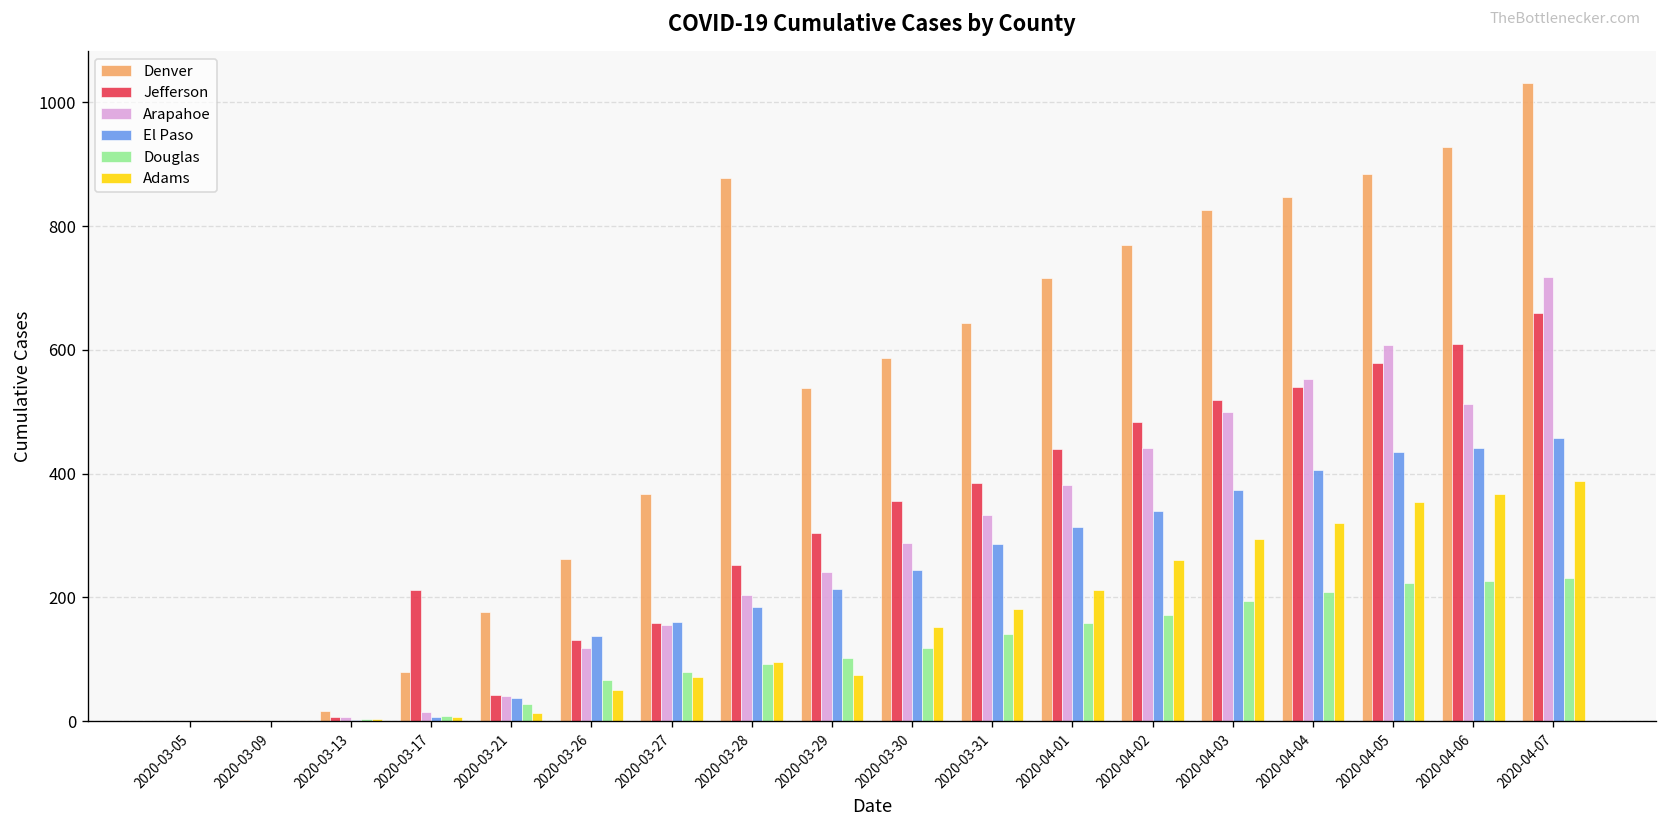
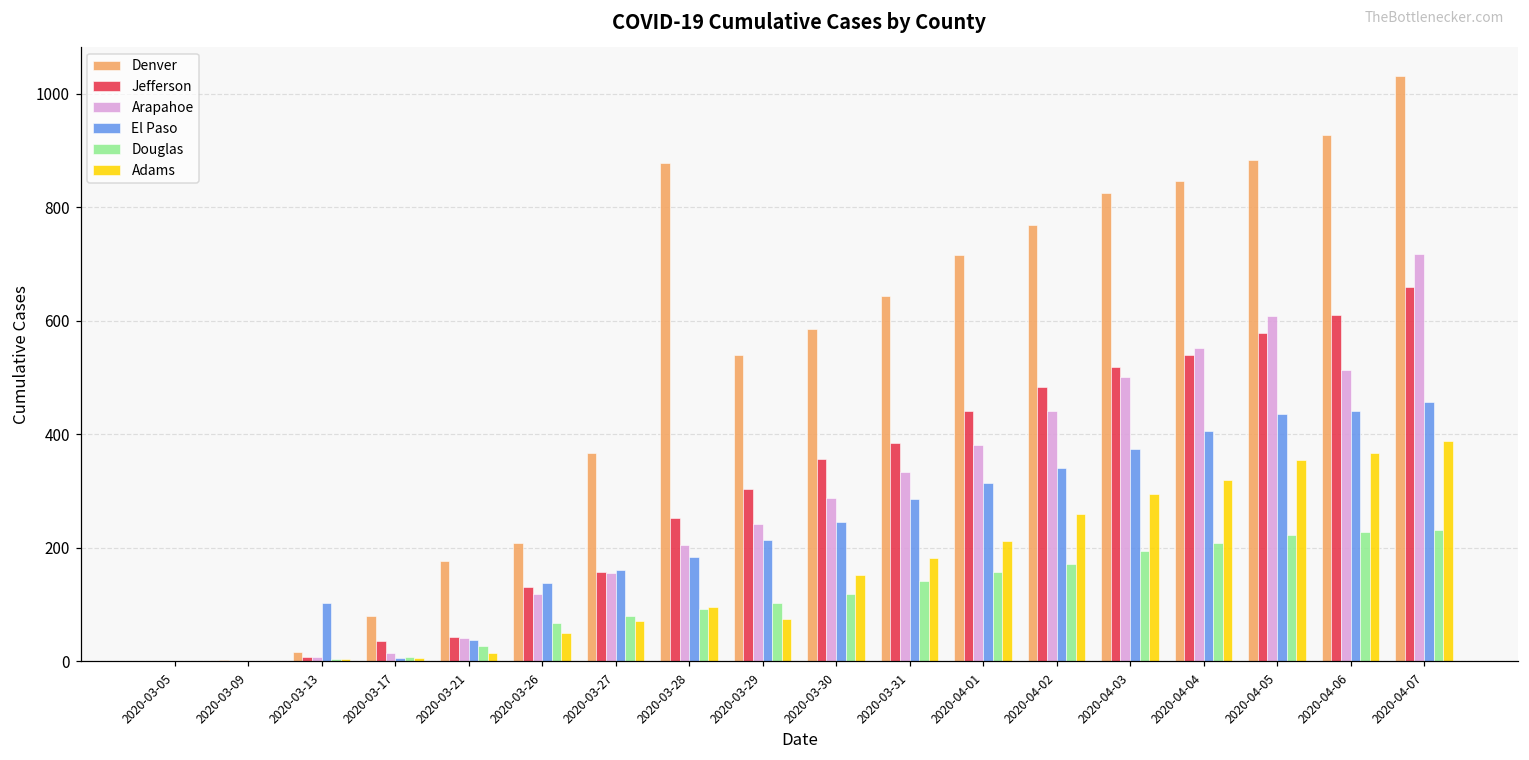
  {
    "Denver": {
      "2020-03-05": 0,
      "2020-03-13": 20,
      "2020-03-17": 80,
      "2020-03-21": 180,
-     "2020-03-26": 260,
+     "2020-03-26": 210,
      "2020-03-27": 370,
      "2020-03-28": 880,
      "2020-03-29": 540,
      "2020-03-30": 590,
      "2020-03-31": 640,
      "2020-04-01": 720,
      "2020-04-02": 770,
      "2020-04-03": 830,
      "2020-04-04": 850,
      "2020-04-05": 880,
      "2020-04-06": 930,
      "2020-04-07": 1030
    },
    "Jefferson": {
      "2020-03-05": 0,
      "2020-03-09": 0,
      "2020-03-13": 10,
-     "2020-03-17": 210,
+     "2020-03-17": 40,
      "2020-03-21": 40,
      "2020-03-26": 130,
      "2020-03-27": 160,
      "2020-03-28": 250,
      "2020-03-29": 300,
      "2020-03-30": 360,
      "2020-03-31": 390,
      "2020-04-01": 440,
      "2020-04-02": 480,
      "2020-04-03": 520,
      "2020-04-04": 540,
      "2020-04-05": 580,
      "2020-04-06": 610,
      "2020-04-07": 660
    },
    "Arapahoe": {
      "2020-03-05": 0,
      "2020-03-09": 0,
      "2020-03-13": 10,
      "2020-03-17": 20,
      "2020-03-21": 40,
      "2020-03-26": 120,
      "2020-03-27": 160,
      "2020-03-28": 200,
      "2020-03-29": 240,
      "2020-03-30": 290,
      "2020-03-31": 330,
      "2020-04-01": 380,
      "2020-04-02": 440,
      "2020-04-03": 500,
      "2020-04-04": 550,
      "2020-04-05": 610,
      "2020-04-06": 510,
      "2020-04-07": 720
    },
    "El Paso": {
      "2020-03-05": 0,
      "2020-03-09": 0,
-     "2020-03-13": 0,
+     "2020-03-13": 100,
      "2020-03-17": 10,
      "2020-03-21": 40,
      "2020-03-26": 140,
      "2020-03-27": 160,
      "2020-03-28": 180,
      "2020-03-29": 210,
      "2020-03-30": 250,
      "2020-03-31": 290,
      "2020-04-01": 310,
      "2020-04-02": 340,
      "2020-04-03": 370,
      "2020-04-04": 410,
      "2020-04-05": 440,
      "2020-04-06": 440,
      "2020-04-07": 460
    },
    "Douglas": {
      "2020-03-05": 0,
      "2020-03-09": 0,
      "2020-03-17": 10,
      "2020-03-21": 30,
      "2020-03-26": 70,
      "2020-03-27": 80,
      "2020-03-28": 90,
      "2020-03-29": 100,
      "2020-03-30": 120,
      "2020-03-31": 140,
      "2020-04-01": 160,
      "2020-04-02": 170,
      "2020-04-03": 190,
      "2020-04-04": 210,
      "2020-04-05": 220,
      "2020-04-06": 230,
      "2020-04-07": 230
    },
    "Adams": {
      "2020-03-05": 0,
      "2020-03-09": 0,
      "2020-03-17": 10,
      "2020-03-21": 10,
      "2020-03-26": 50,
      "2020-03-27": 70,
      "2020-03-28": 100,
      "2020-03-29": 80,
      "2020-03-30": 150,
      "2020-03-31": 180,
      "2020-04-01": 210,
      "2020-04-02": 260,
      "2020-04-03": 290,
      "2020-04-04": 320,
      "2020-04-05": 350,
      "2020-04-06": 370,
      "2020-04-07": 390
    }
  }
